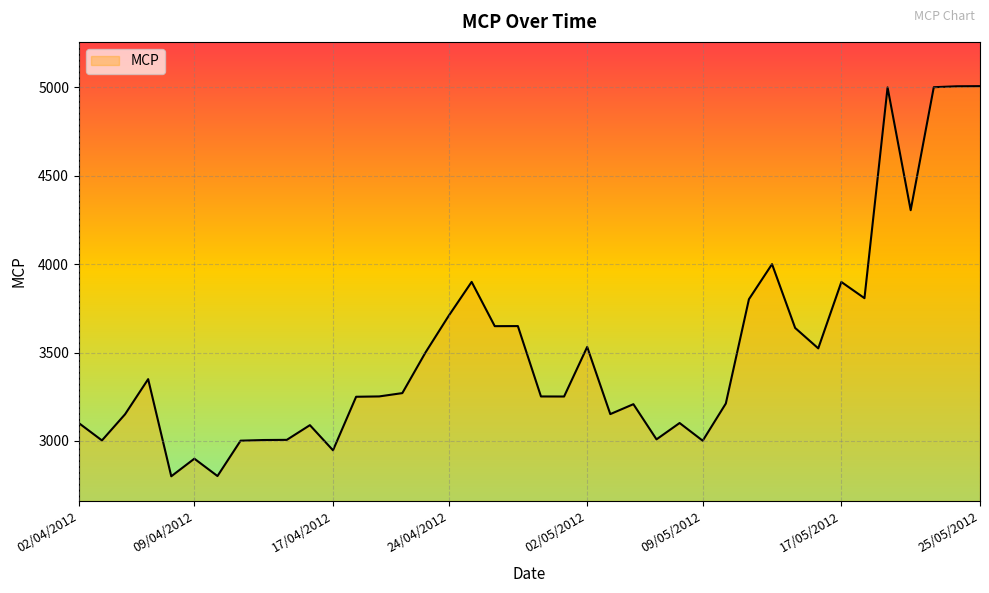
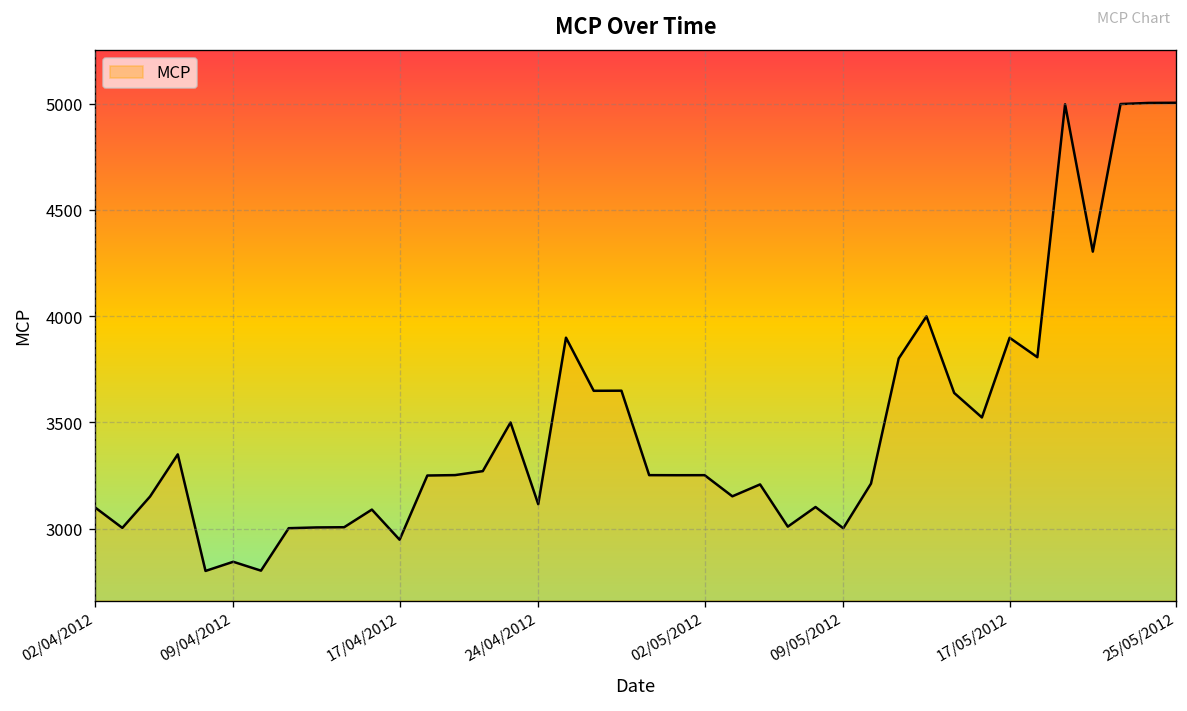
  {
    "02/04/2012": 3100,
-   "09/04/2012": 2900,
+   "09/04/2012": 2840,
    "17/04/2012": 2950,
-   "24/04/2012": 3710,
-   "02/05/2012": 3530,
+   "24/04/2012": 3110,
+   "02/05/2012": 3250,
    "09/05/2012": 3000,
    "17/05/2012": 3900,
    "25/05/2012": 5010
  }
